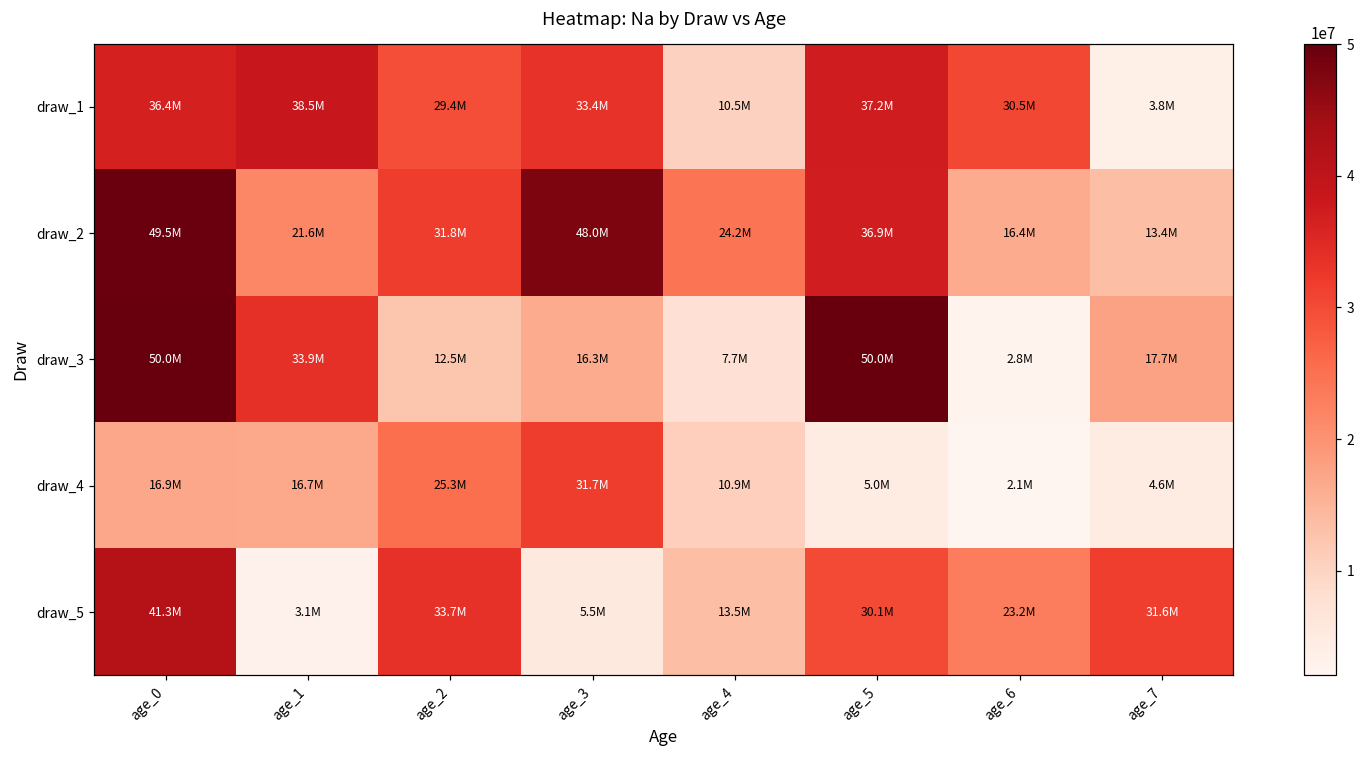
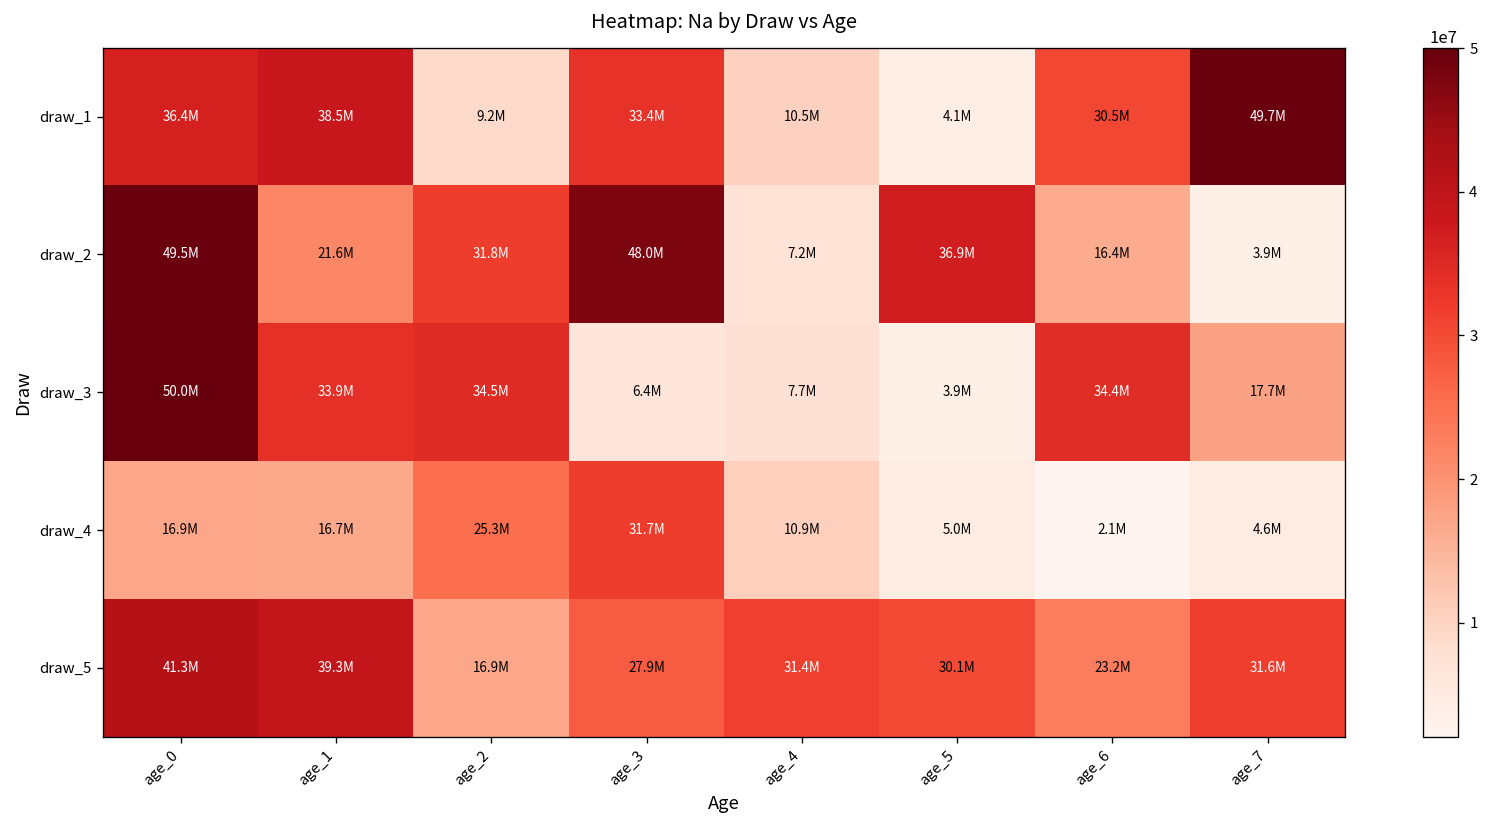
  {
    "draw_1": {
      "age_0": "36.4M",
      "age_1": "38.5M",
-     "age_2": "29.4M",
+     "age_2": "9.2M",
      "age_3": "33.4M",
      "age_4": "10.5M",
-     "age_5": "37.2M",
+     "age_5": "4.1M",
      "age_6": "30.5M",
-     "age_7": "3.8M"
+     "age_7": "49.7M"
    },
    "draw_2": {
      "age_0": "49.5M",
      "age_1": "21.6M",
      "age_2": "31.8M",
      "age_3": "48.0M",
-     "age_4": "24.2M",
+     "age_4": "7.2M",
      "age_5": "36.9M",
      "age_6": "16.4M",
-     "age_7": "13.4M"
+     "age_7": "3.9M"
    },
    "draw_3": {
      "age_0": "50.0M",
      "age_1": "33.9M",
-     "age_2": "12.5M",
-     "age_3": "16.3M",
+     "age_2": "34.5M",
+     "age_3": "6.4M",
      "age_4": "7.7M",
-     "age_5": "50.0M",
-     "age_6": "2.8M",
+     "age_5": "3.9M",
+     "age_6": "34.4M",
      "age_7": "17.7M"
    },
    "draw_4": {
      "age_0": "16.9M",
      "age_1": "16.7M",
      "age_2": "25.3M",
      "age_3": "31.7M",
      "age_4": "10.9M",
      "age_5": "5.0M",
      "age_6": "2.1M",
      "age_7": "4.6M"
    },
    "draw_5": {
      "age_0": "41.3M",
-     "age_1": "3.1M",
-     "age_2": "33.7M",
-     "age_3": "5.5M",
-     "age_4": "13.5M",
+     "age_1": "39.3M",
+     "age_2": "16.9M",
+     "age_3": "27.9M",
+     "age_4": "31.4M",
      "age_5": "30.1M",
      "age_6": "23.2M",
      "age_7": "31.6M"
    }
  }
